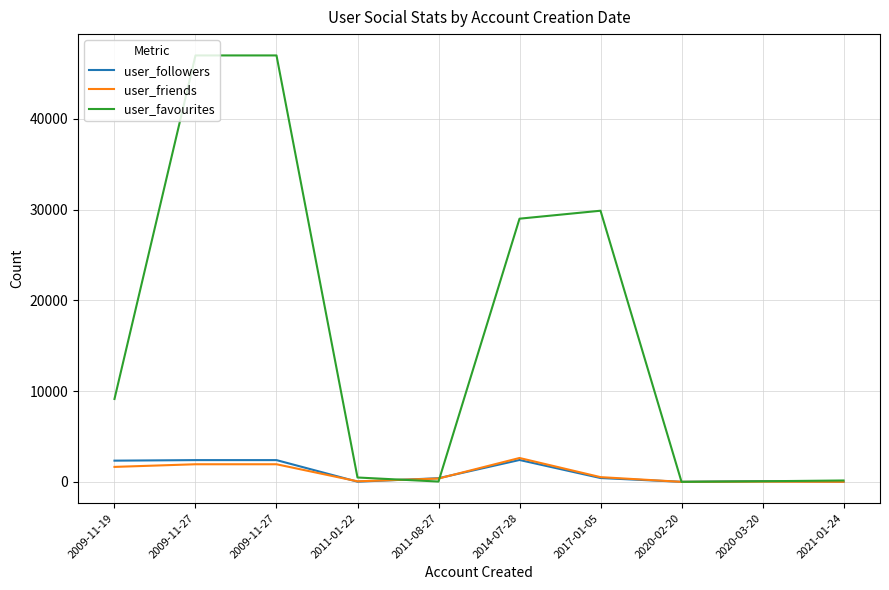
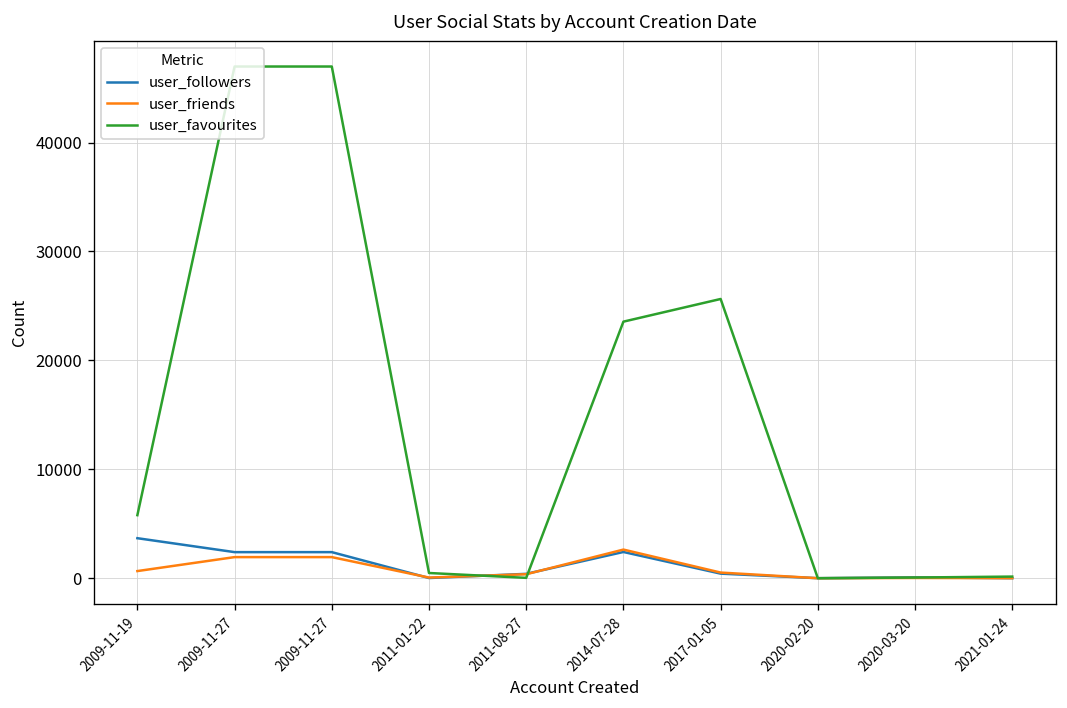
  {
    "user_followers": {
-     "2009-11-19": 2000
+     "2009-11-19": 4000
    },
    "user_friends": {
-     "2009-11-19": 2000
+     "2009-11-19": 1000
    },
    "user_favourites": {
-     "2009-11-19": 9000,
+     "2009-11-19": 6000,
      "2011-01-22": 0,
      "2011-08-27": 0,
-     "2014-07-28": 29000,
-     "2017-01-05": 30000
+     "2014-07-28": 24000,
+     "2017-01-05": 26000
    }
  }
